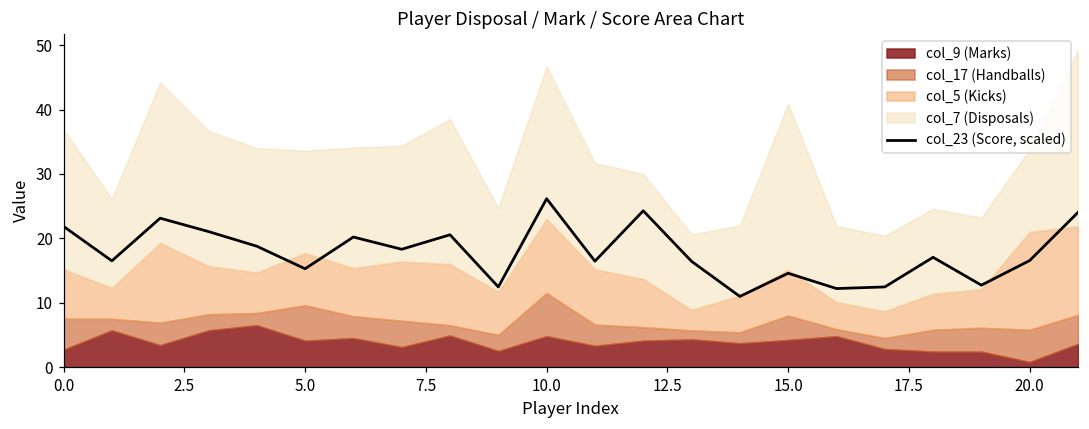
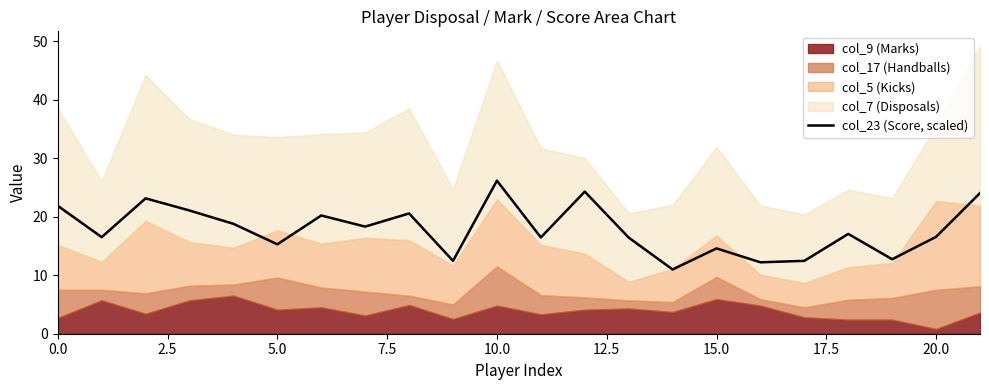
  {
    "col_23 (Score, scaled)": {
      "0.0": 22,
      "5.0": 15,
      "10.0": 26,
      "15.0": 15,
      "20.0": 17
    },
    "col_9 (Marks)": {
      "0.0": 3,
      "5.0": 4,
      "10.0": 5,
-     "15.0": 4,
+     "15.0": 6,
      "20.0": 1
    },
    "col_17 (Handballs)": {
      "0.0": 5,
      "5.0": 6,
      "10.0": 7,
      "15.0": 4,
-     "20.0": 5
+     "20.0": 7
    },
    "col_5 (Kicks)": {
      "0.0": 8,
      "5.0": 8,
      "10.0": 12,
      "15.0": 7,
      "20.0": 15
    },
    "col_7 (Disposals)": {
-     "0.0": 22,
+     "0.0": 23,
      "5.0": 16,
      "10.0": 24,
-     "15.0": 26
+     "15.0": 15
    }
  }
